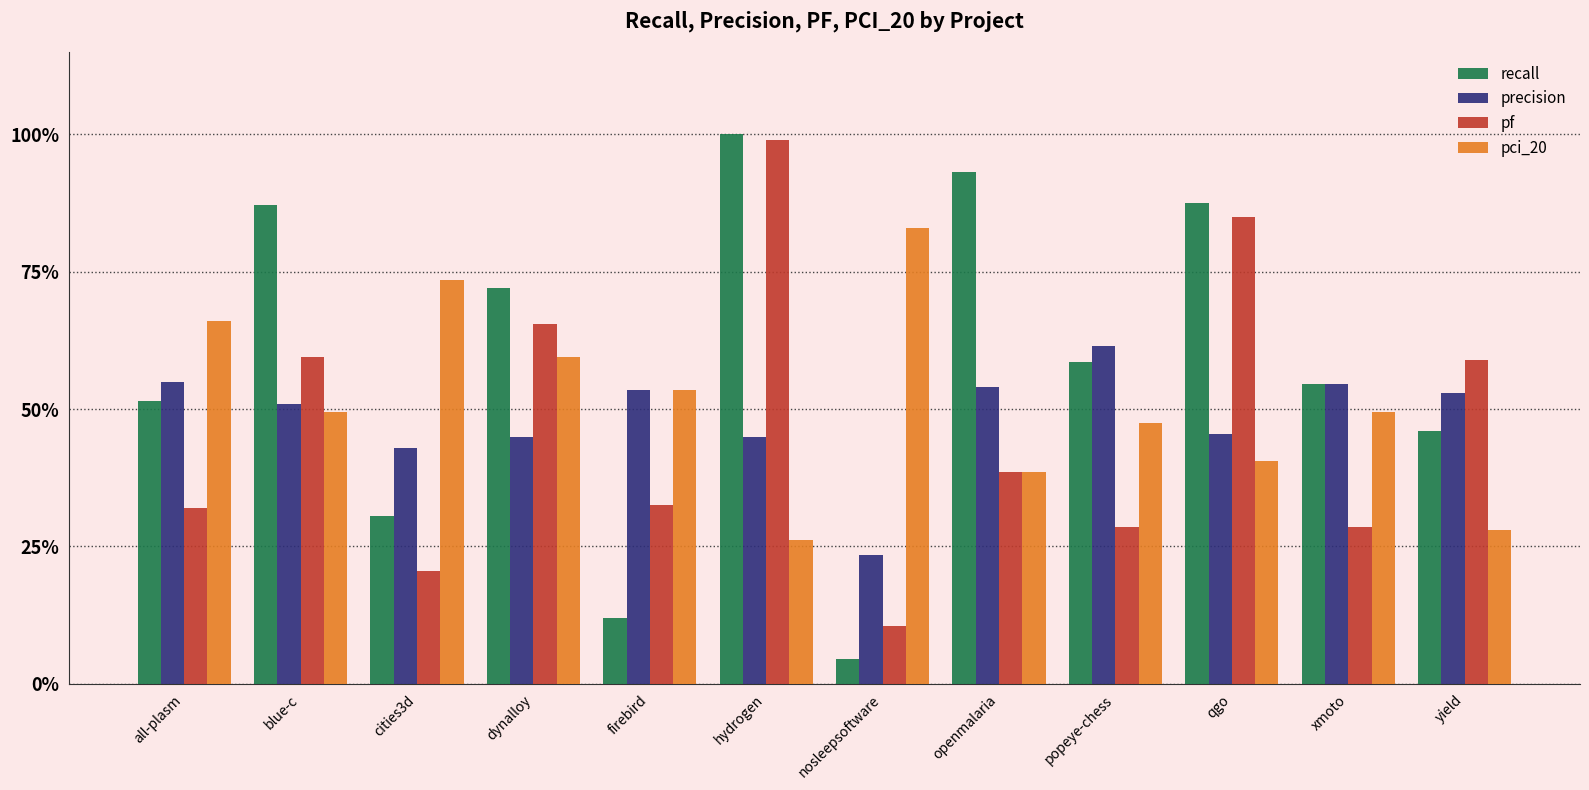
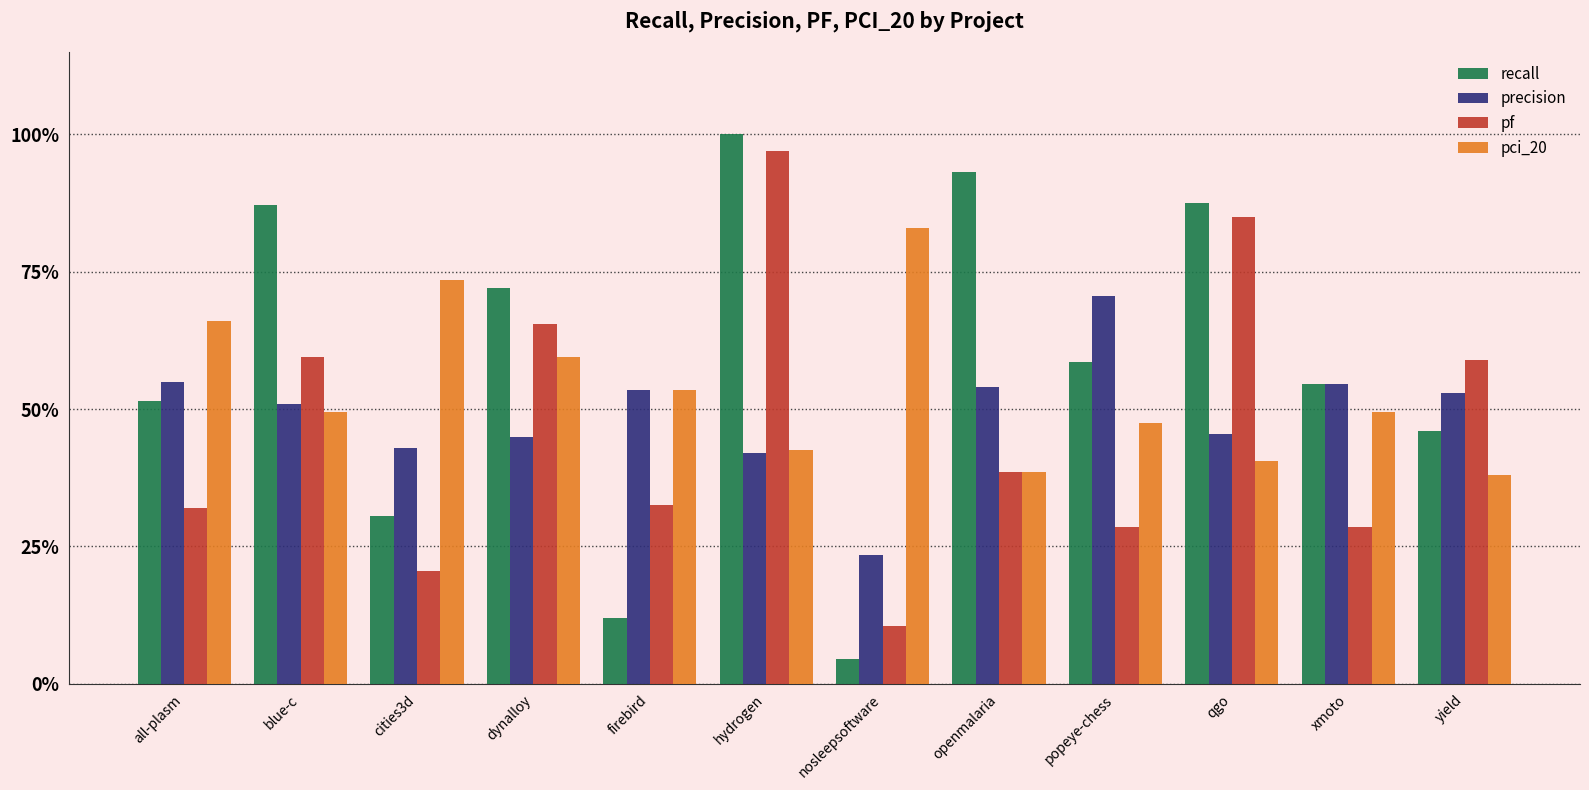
  {
    "recall": {
      "all-plasm": "52%",
      "blue-c": "87%",
      "cities3d": "31%",
      "dynalloy": "72%",
      "firebird": "12%",
      "hydrogen": "100%",
      "nosleepsoftware": "5%",
      "openmalaria": "93%",
      "popeye-chess": "59%",
      "qgo": "88%",
      "xmoto": "55%",
      "yield": "46%"
    },
    "precision": {
      "all-plasm": "55%",
      "blue-c": "51%",
      "cities3d": "43%",
      "dynalloy": "45%",
      "firebird": "54%",
-     "hydrogen": "45%",
+     "hydrogen": "42%",
      "nosleepsoftware": "24%",
      "openmalaria": "54%",
-     "popeye-chess": "62%",
+     "popeye-chess": "71%",
      "qgo": "46%",
      "xmoto": "55%",
      "yield": "53%"
    },
    "pf": {
      "all-plasm": "32%",
      "blue-c": "60%",
      "cities3d": "21%",
      "dynalloy": "66%",
      "firebird": "33%",
-     "hydrogen": "99%",
+     "hydrogen": "97%",
      "nosleepsoftware": "11%",
      "openmalaria": "39%",
      "popeye-chess": "28%",
      "qgo": "85%",
      "xmoto": "28%",
      "yield": "59%"
    },
    "pci_20": {
      "all-plasm": "66%",
      "blue-c": "50%",
      "cities3d": "74%",
      "dynalloy": "60%",
      "firebird": "54%",
-     "hydrogen": "26%",
+     "hydrogen": "43%",
      "nosleepsoftware": "83%",
      "openmalaria": "39%",
      "popeye-chess": "48%",
      "qgo": "41%",
      "xmoto": "50%",
-     "yield": "28%"
+     "yield": "38%"
    }
  }
